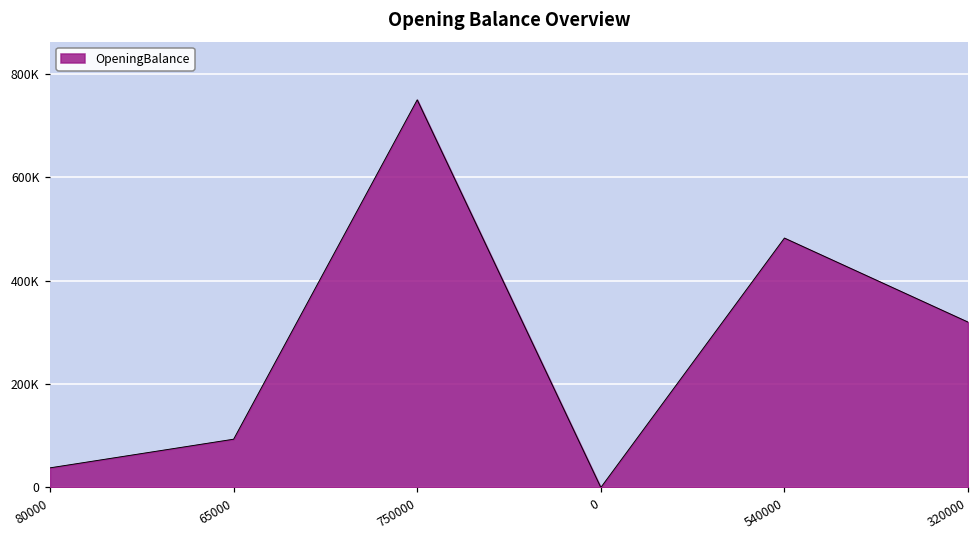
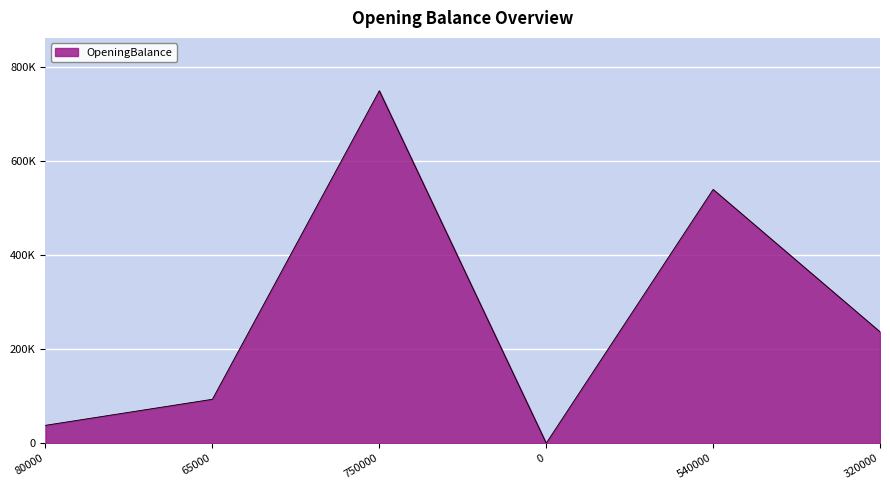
  {
    "80000": 40000,
    "65000": 90000,
    "750000": 750000,
    "0": 0,
-   "540000": 480000,
-   "320000": 320000
+   "540000": 540000,
+   "320000": 240000
  }
